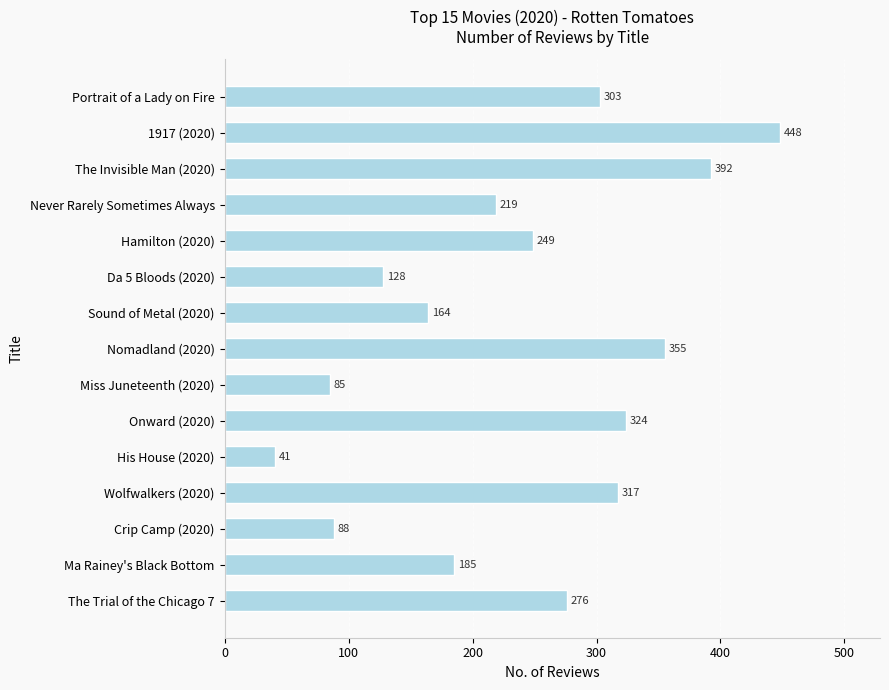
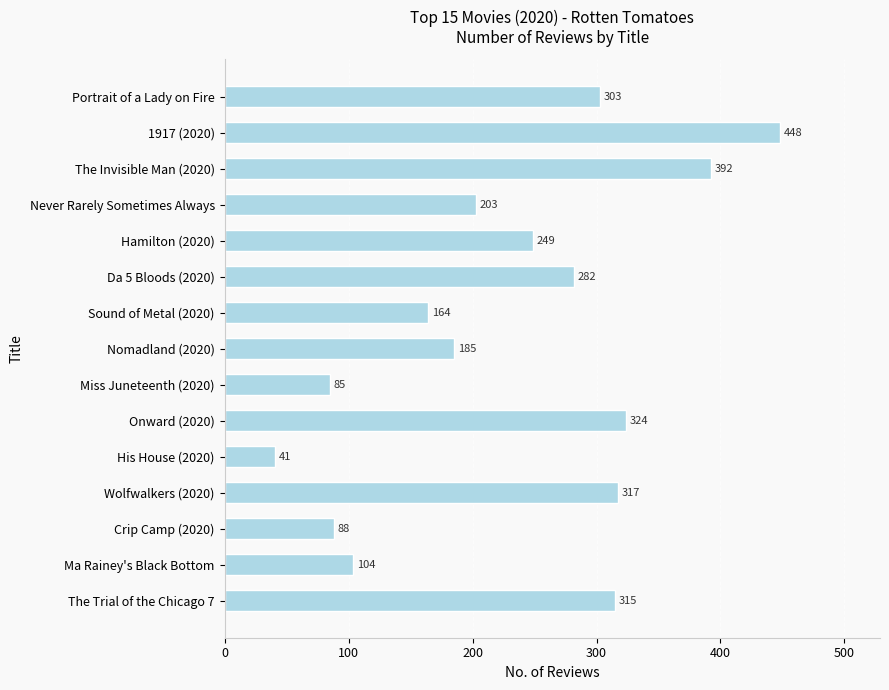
  {
    "Portrait of a Lady on Fire": 303,
    "1917 (2020)": 448,
    "The Invisible Man (2020)": 392,
-   "Never Rarely Sometimes Always": 219,
+   "Never Rarely Sometimes Always": 203,
    "Hamilton (2020)": 249,
-   "Da 5 Bloods (2020)": 128,
+   "Da 5 Bloods (2020)": 282,
    "Sound of Metal (2020)": 164,
-   "Nomadland (2020)": 355,
+   "Nomadland (2020)": 185,
    "Miss Juneteenth (2020)": 85,
    "Onward (2020)": 324,
    "His House (2020)": 41,
    "Wolfwalkers (2020)": 317,
    "Crip Camp (2020)": 88,
-   "Ma Rainey's Black Bottom": 185,
-   "The Trial of the Chicago 7": 276
+   "Ma Rainey's Black Bottom": 104,
+   "The Trial of the Chicago 7": 315
  }
